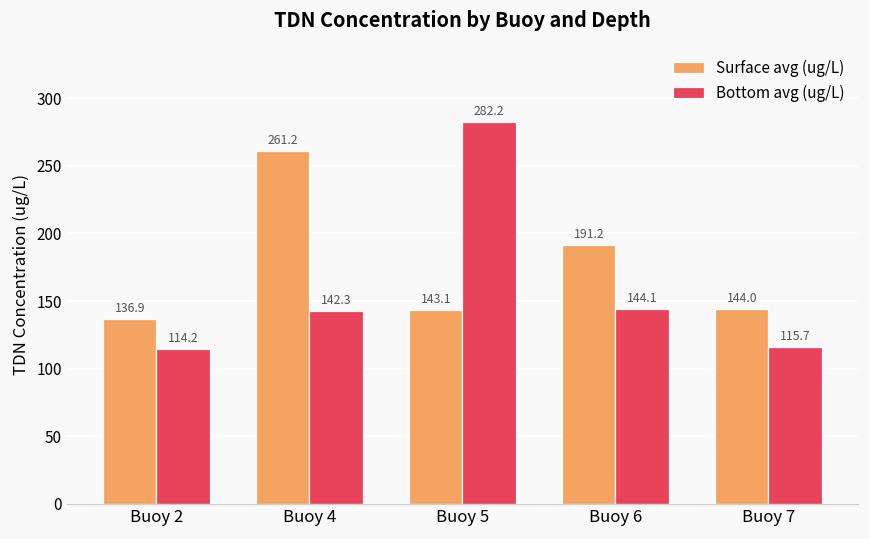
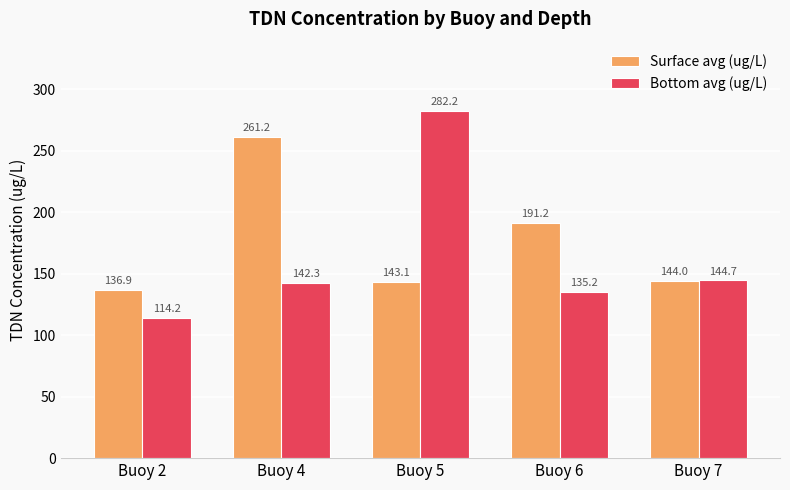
  {
    "Surface avg (ug/L)": {
      "Buoy 2": 136.9,
      "Buoy 4": 261.2,
      "Buoy 5": 143.1,
      "Buoy 6": 191.2,
      "Buoy 7": 144.0
    },
    "Bottom avg (ug/L)": {
      "Buoy 2": 114.2,
      "Buoy 4": 142.3,
      "Buoy 5": 282.2,
-     "Buoy 6": 144.1,
-     "Buoy 7": 115.7
+     "Buoy 6": 135.2,
+     "Buoy 7": 144.7
    }
  }
